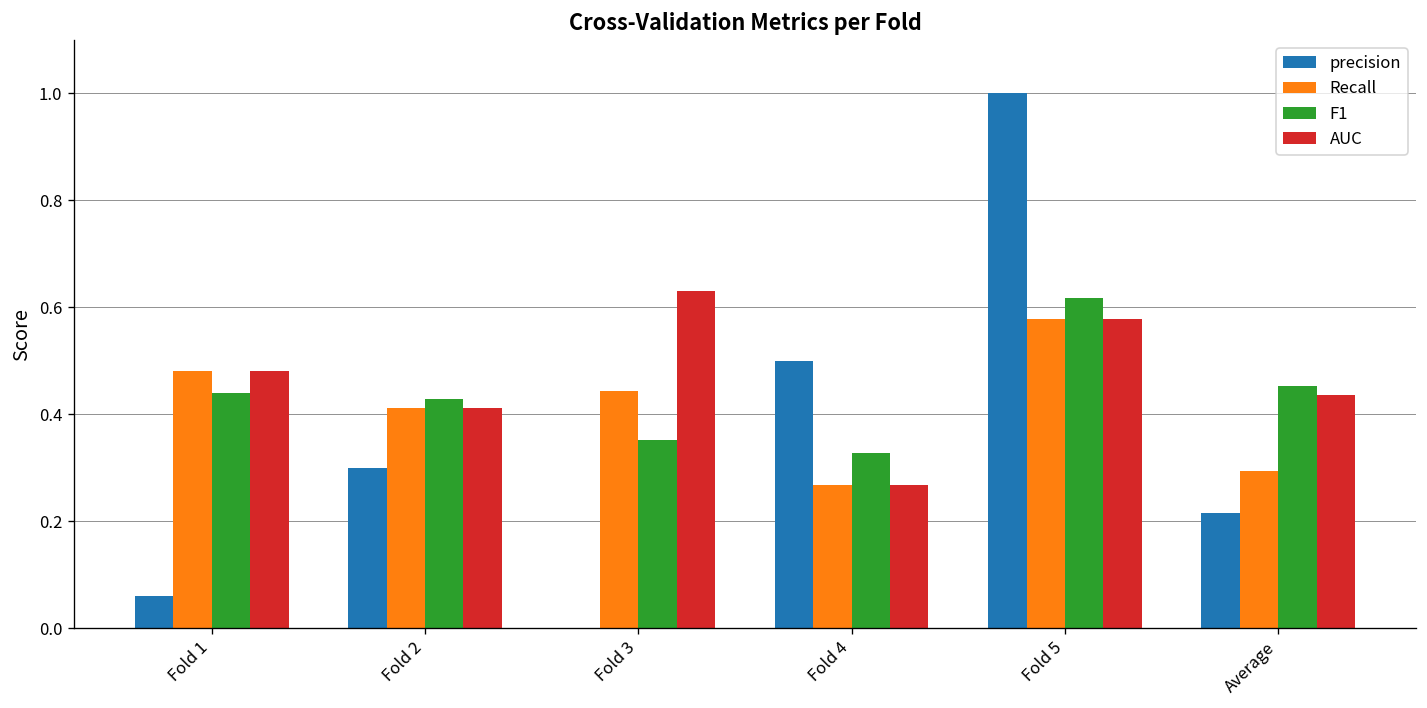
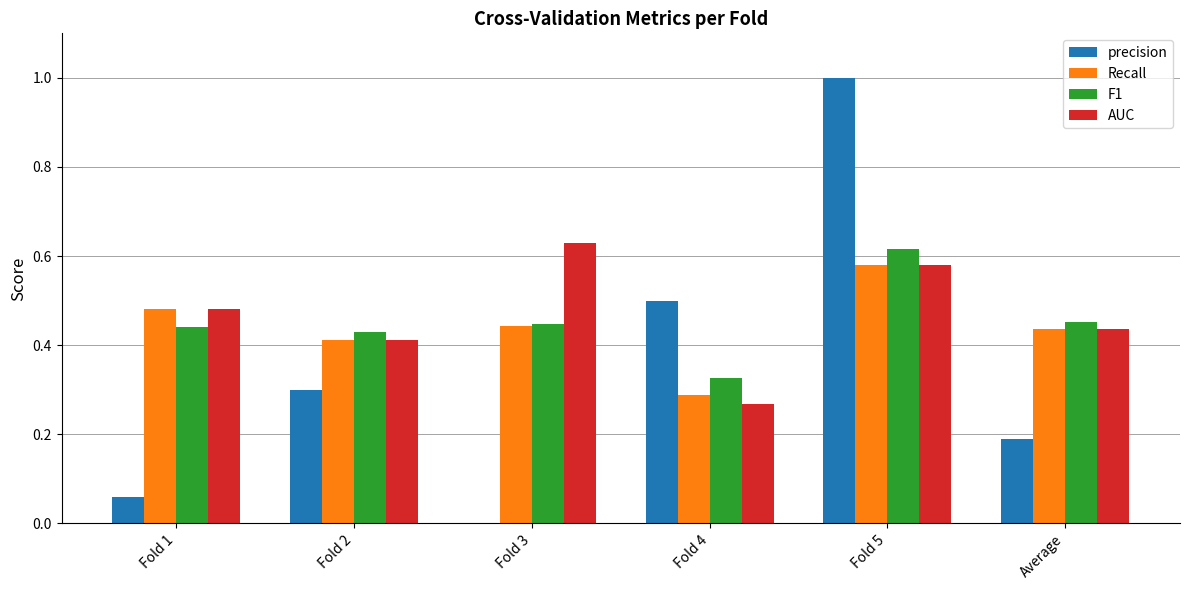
  {
    "precision": {
      "Fold 1": 0.06,
      "Fold 2": 0.30,
      "Fold 3": 0.00,
      "Fold 4": 0.50,
      "Fold 5": 1.00,
-     "Average": 0.22
+     "Average": 0.19
    },
    "Recall": {
      "Fold 1": 0.48,
      "Fold 2": 0.41,
      "Fold 3": 0.44,
-     "Fold 4": 0.27,
+     "Fold 4": 0.29,
      "Fold 5": 0.58,
-     "Average": 0.29
+     "Average": 0.44
    },
    "F1": {
      "Fold 1": 0.44,
      "Fold 2": 0.43,
-     "Fold 3": 0.35,
+     "Fold 3": 0.45,
      "Fold 4": 0.33,
      "Fold 5": 0.62,
      "Average": 0.45
    },
    "AUC": {
      "Fold 1": 0.48,
      "Fold 2": 0.41,
      "Fold 3": 0.63,
      "Fold 4": 0.27,
      "Fold 5": 0.58,
      "Average": 0.44
    }
  }
